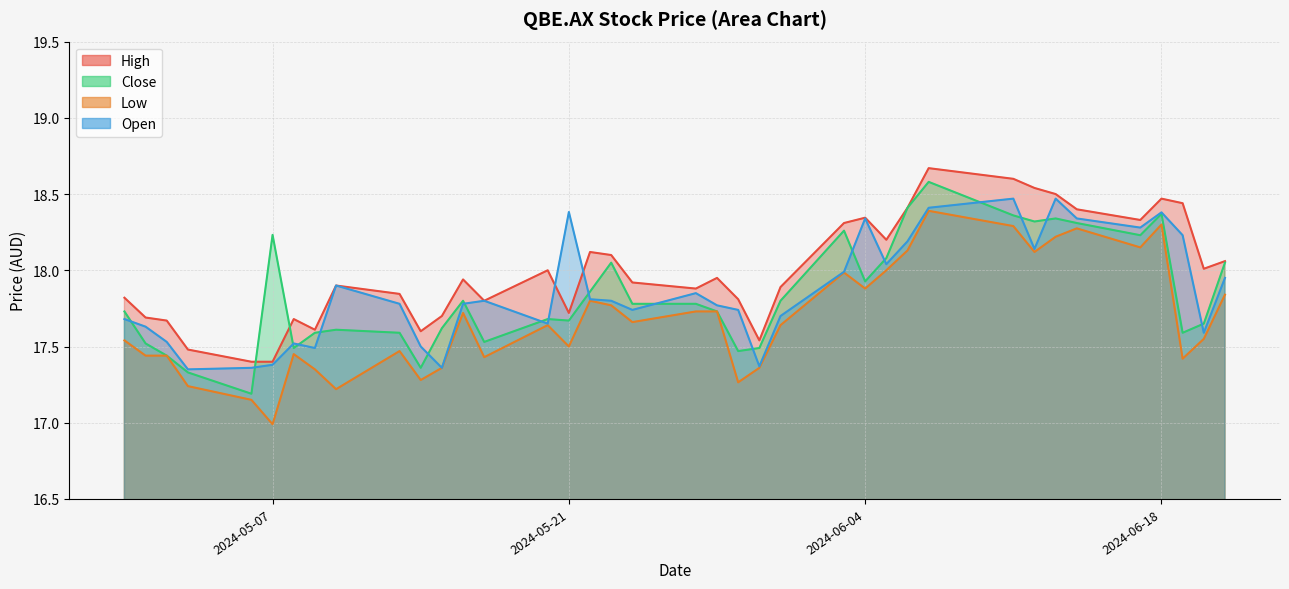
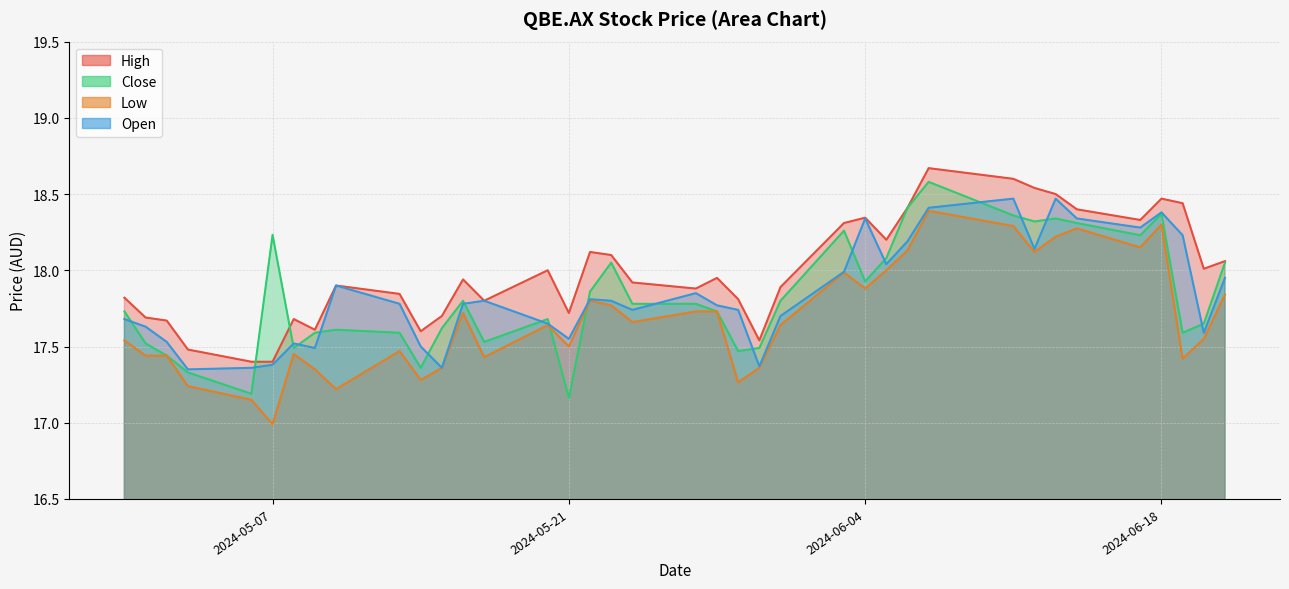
  {
    "Close": {
      "2024-05-07": 18.23,
-     "2024-05-21": 17.67,
+     "2024-05-21": 17.16,
      "2024-06-04": 17.93
    },
    "Open": {
      "2024-05-07": 17.38,
-     "2024-05-21": 18.38
+     "2024-05-21": 17.55
    }
  }
